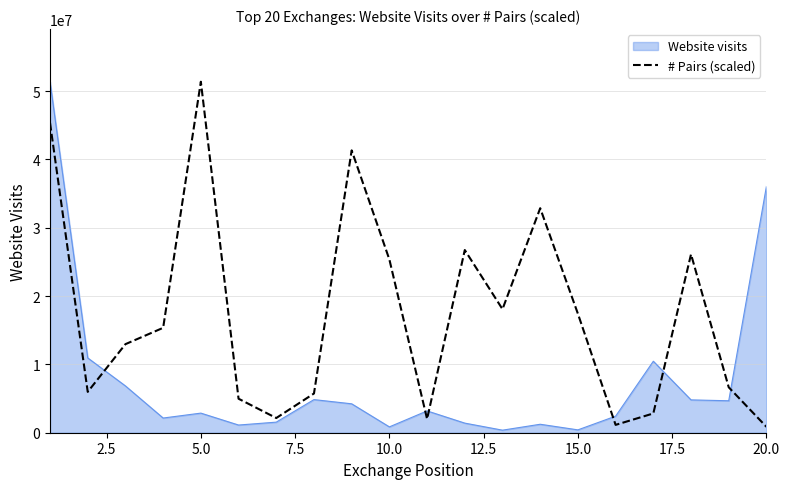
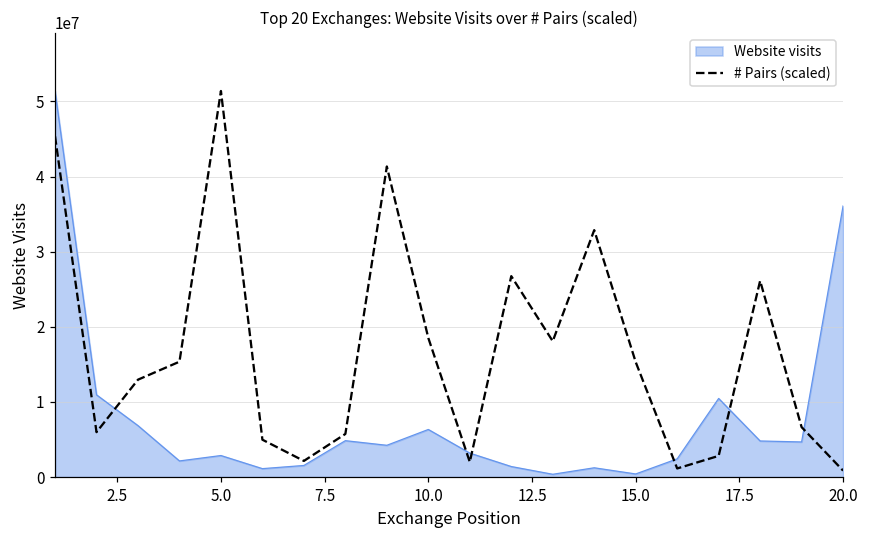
  {
    "Website visits": {
      "5.0": 3000000,
-     "10.0": 1000000,
+     "10.0": 6000000,
      "15.0": 0,
      "20.0": 36000000
    },
    "# Pairs (scaled)": {
      "5.0": 51000000,
-     "10.0": 25000000,
-     "15.0": 17000000,
+     "10.0": 19000000,
+     "15.0": 15000000,
      "20.0": 1000000
    }
  }
